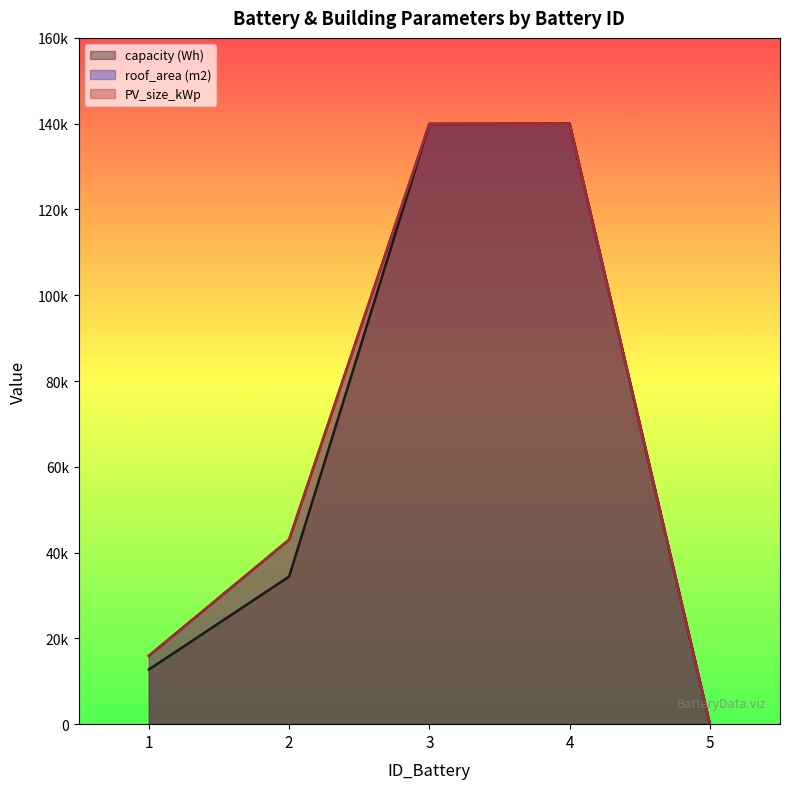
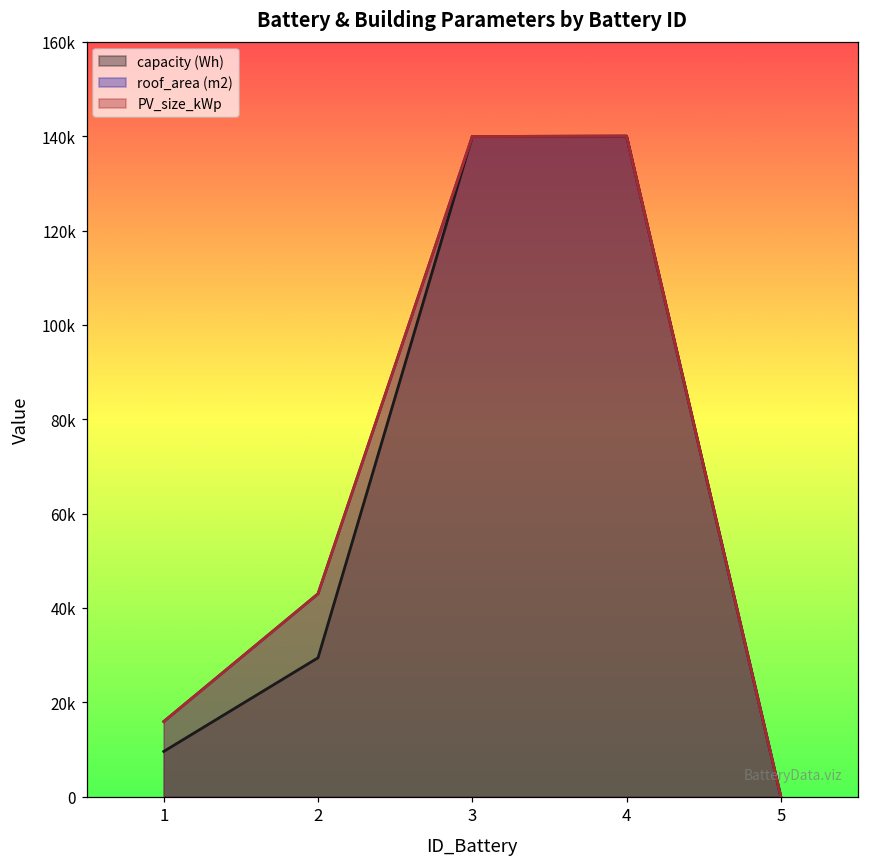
  {
    "capacity (Wh)": {
-     "1": 13000,
-     "2": 34000
+     "1": 10000,
+     "2": 29000
    },
    "PV_size_kWp": {
      "1": 16000,
      "2": 43000
    }
  }
